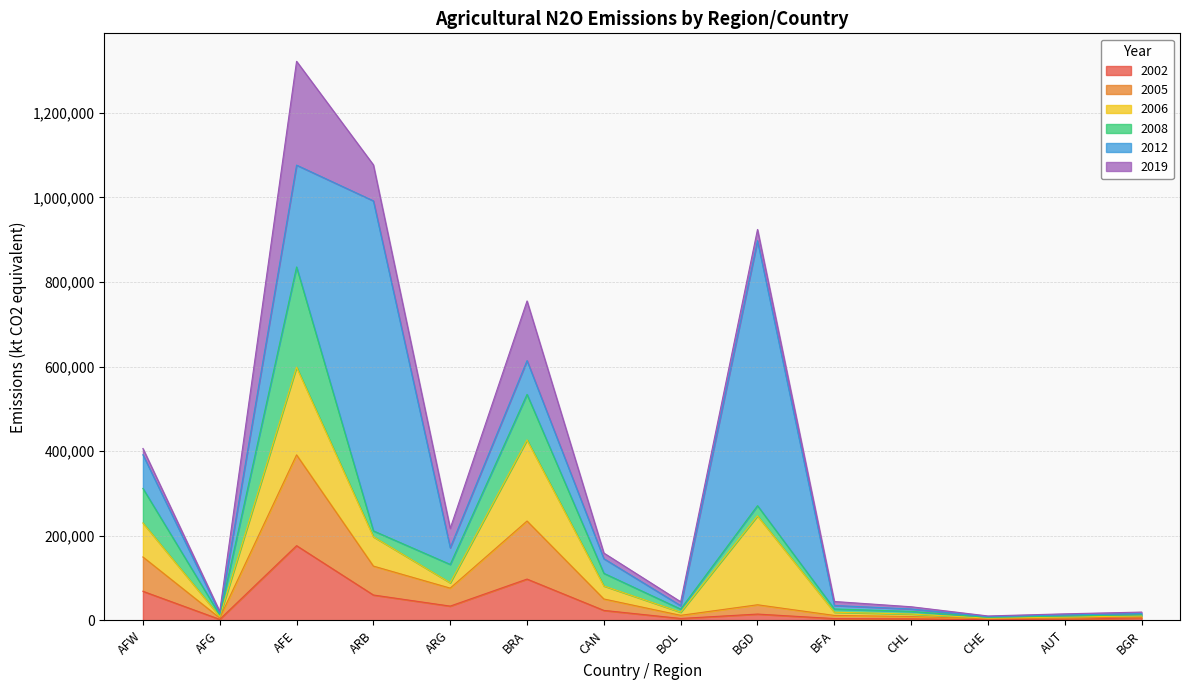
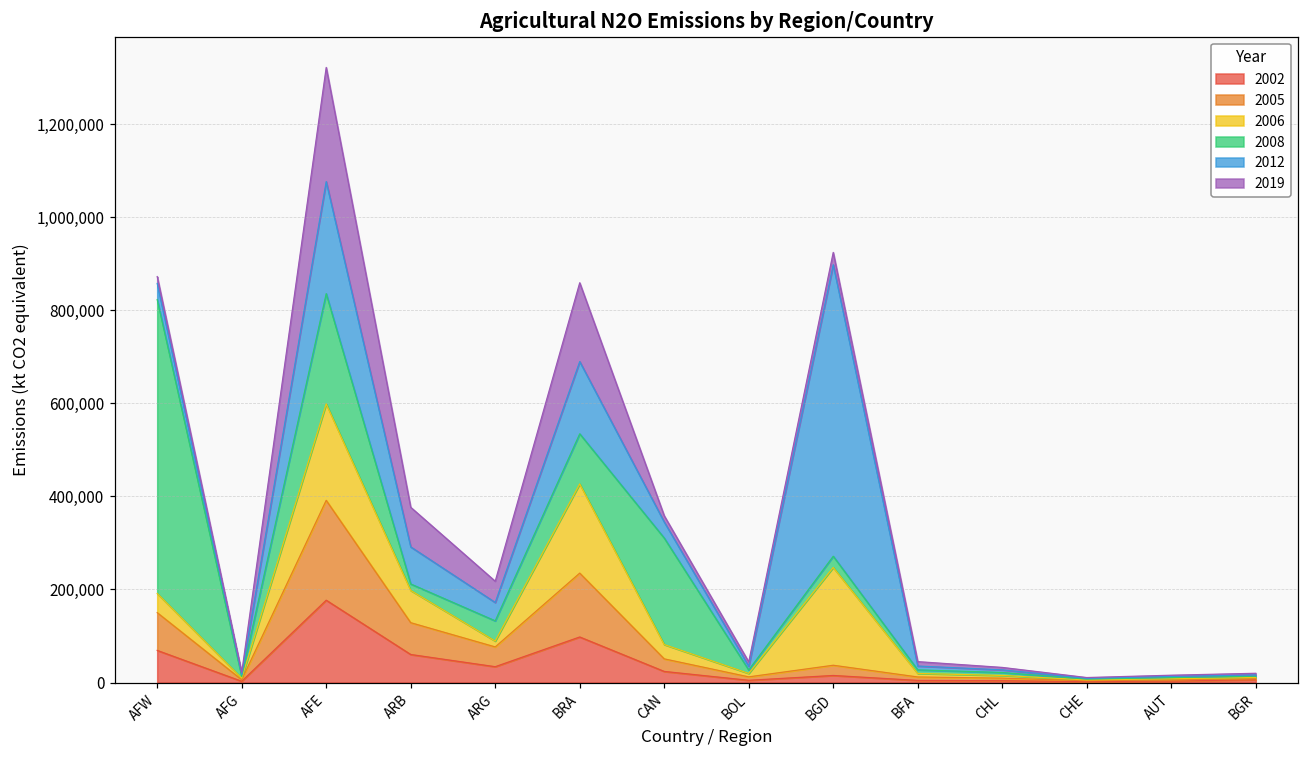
  {
    "2006": {
-     "AFW": "80,000",
+     "AFW": "40,000",
      "AFE": "210,000",
      "ARB": "70,000",
      "ARG": "10,000",
      "BRA": "190,000",
      "CAN": "30,000",
      "BOL": "10,000",
      "BGD": "210,000",
      "BFA": "10,000"
    },
    "2008": {
-     "AFW": "80,000",
+     "AFW": "630,000",
      "AFE": "240,000",
      "ARB": "10,000",
      "ARG": "40,000",
      "BRA": "110,000",
-     "CAN": "30,000",
+     "CAN": "230,000",
      "BOL": "10,000",
      "BGD": "20,000",
      "BFA": "10,000"
    },
    "2012": {
-     "AFW": "80,000",
+     "AFW": "30,000",
      "AFE": "240,000",
-     "ARB": "780,000",
+     "ARB": "80,000",
      "ARG": "40,000",
-     "BRA": "80,000",
+     "BRA": "160,000",
      "CAN": "30,000",
      "BOL": "10,000",
      "BGD": "630,000",
      "BFA": "10,000"
    },
    "2019": {
      "AFW": "10,000",
      "AFE": "250,000",
      "ARB": "90,000",
      "ARG": "50,000",
-     "BRA": "140,000",
+     "BRA": "170,000",
      "CAN": "10,000",
      "BOL": "10,000",
      "BGD": "30,000",
      "BFA": "10,000"
    }
  }
